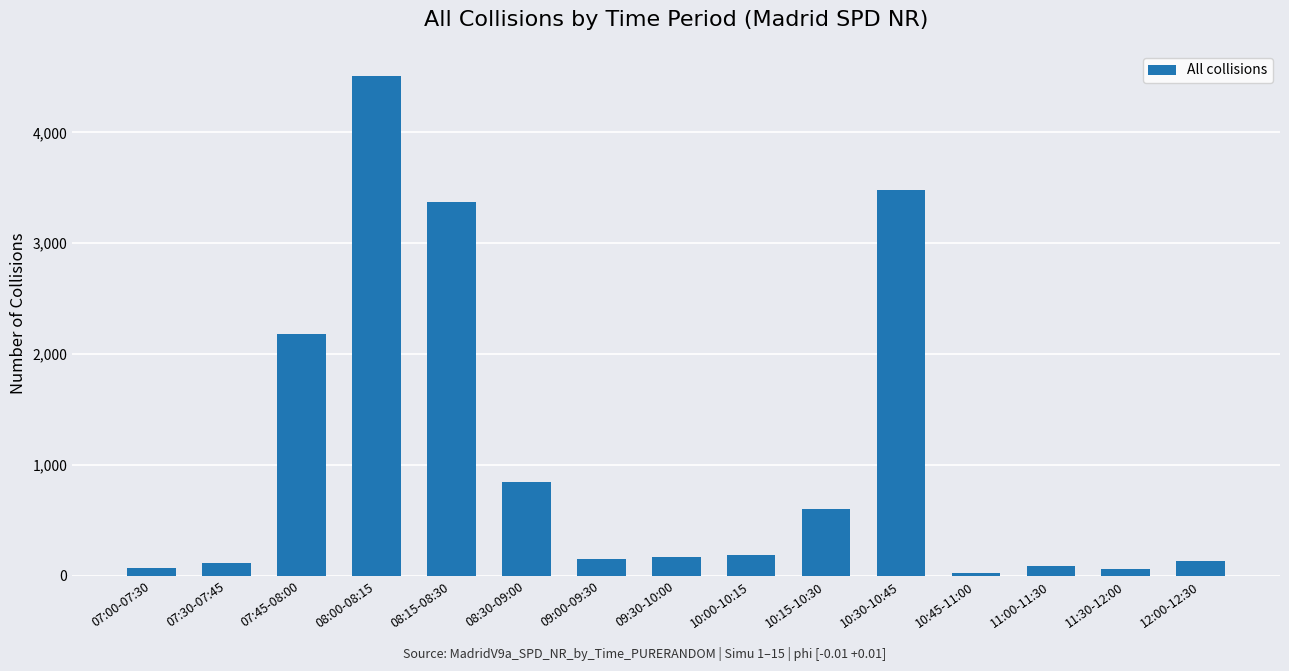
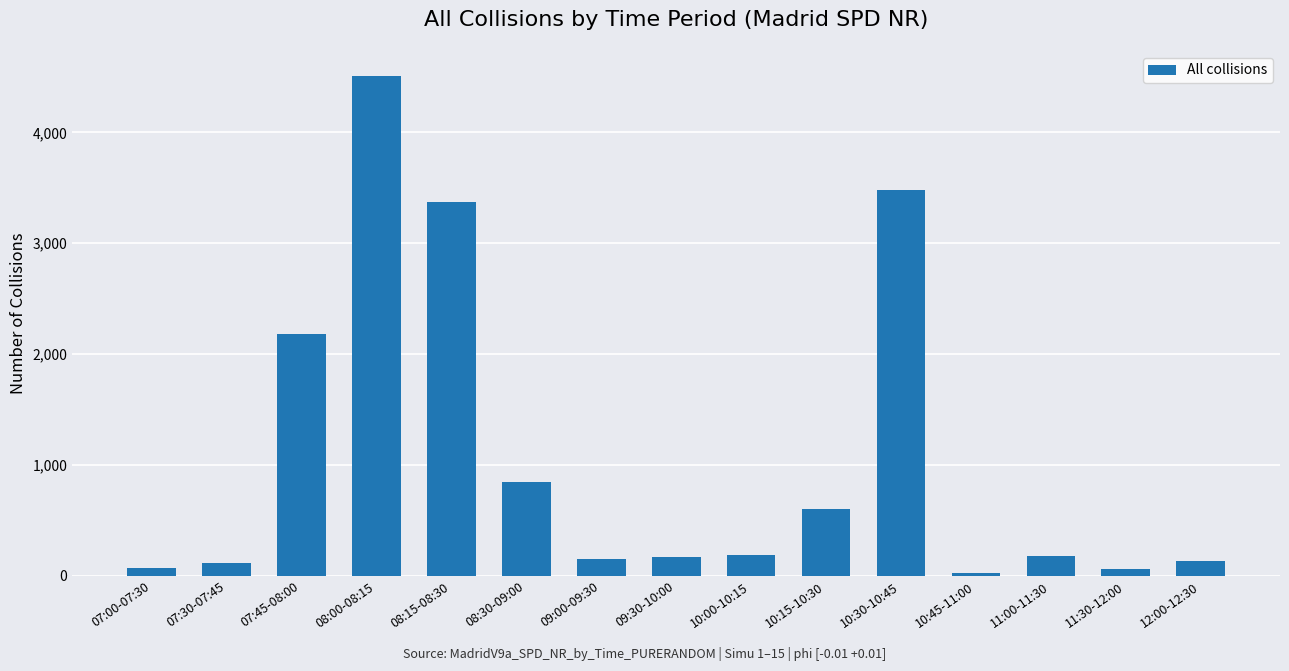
  {
    "07:00-07:30": "70",
    "07:30-07:45": "110",
    "07:45-08:00": "2,180",
    "08:00-08:15": "4,510",
    "08:15-08:30": "3,370",
    "08:30-09:00": "850",
    "09:00-09:30": "160",
    "09:30-10:00": "170",
    "10:00-10:15": "190",
    "10:15-10:30": "610",
    "10:30-10:45": "3,480",
    "10:45-11:00": "30",
-   "11:00-11:30": "90",
+   "11:00-11:30": "180",
    "11:30-12:00": "70",
    "12:00-12:30": "140"
  }
